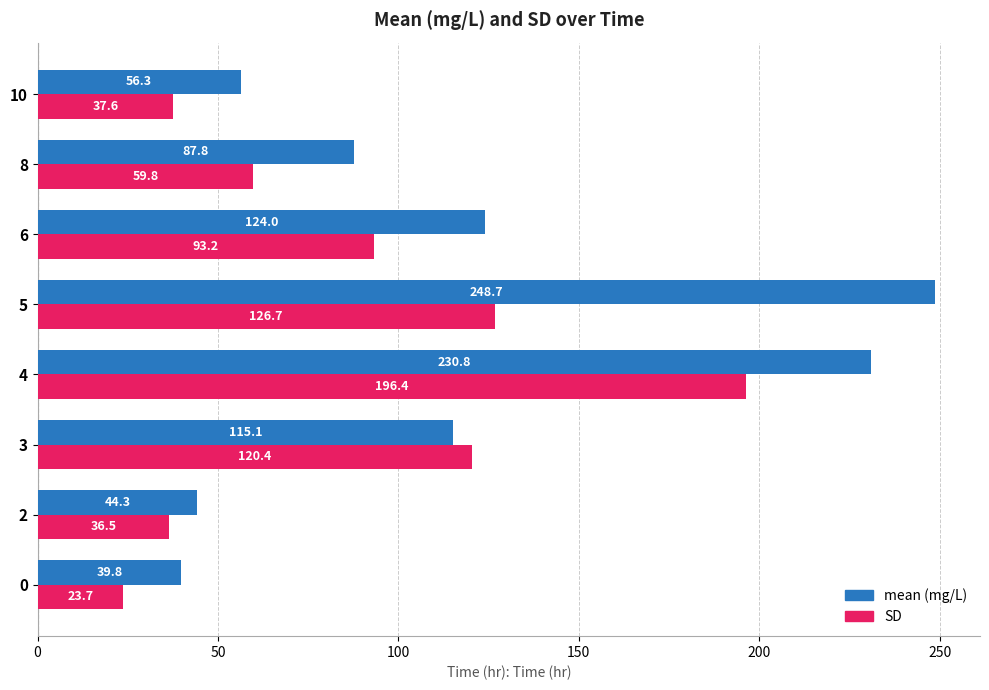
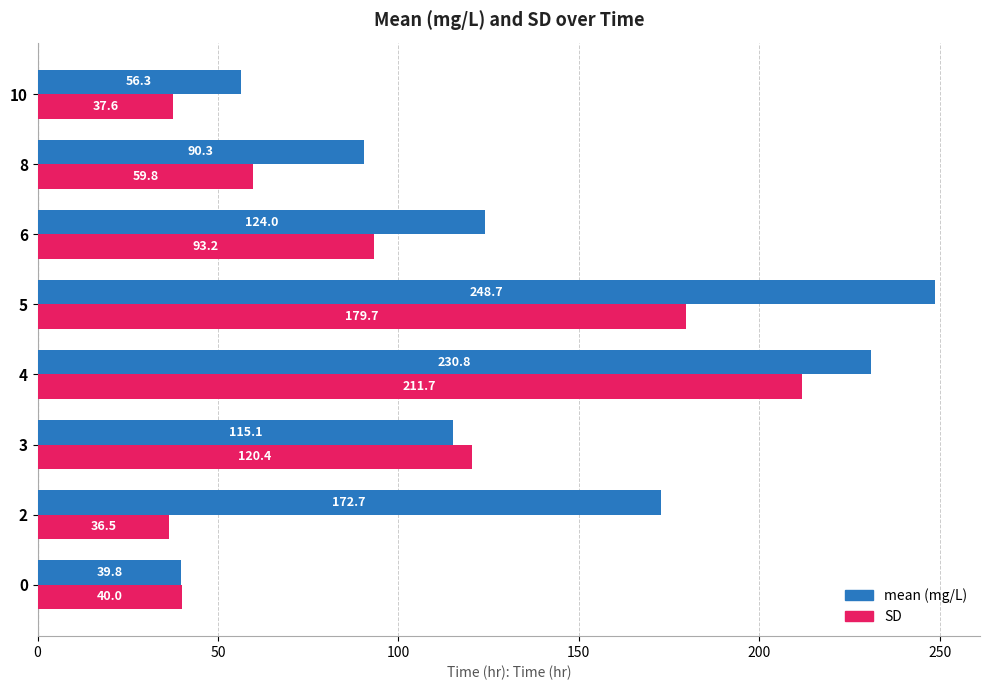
  {
    "mean (mg/L)": {
      "10": 56.3,
-     "8": 87.8,
+     "8": 90.3,
      "6": 124.0,
      "5": 248.7,
      "4": 230.8,
      "3": 115.1,
-     "2": 44.3,
+     "2": 172.7,
      "0": 39.8
    },
    "SD": {
      "10": 37.6,
      "8": 59.8,
      "6": 93.2,
-     "5": 126.7,
-     "4": 196.4,
+     "5": 179.7,
+     "4": 211.7,
      "3": 120.4,
      "2": 36.5,
-     "0": 23.7
+     "0": 40.0
    }
  }
